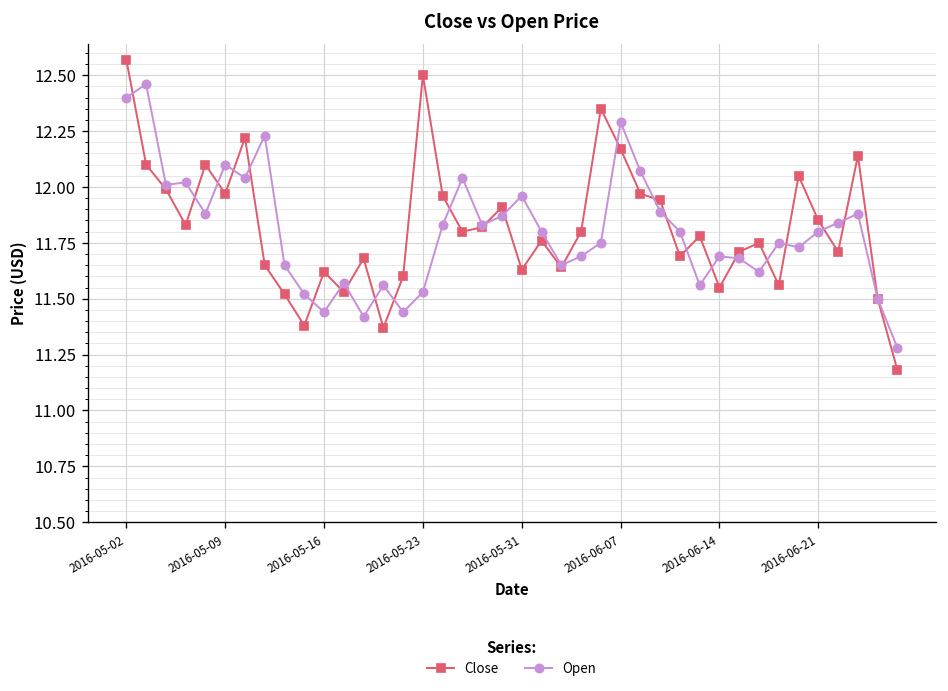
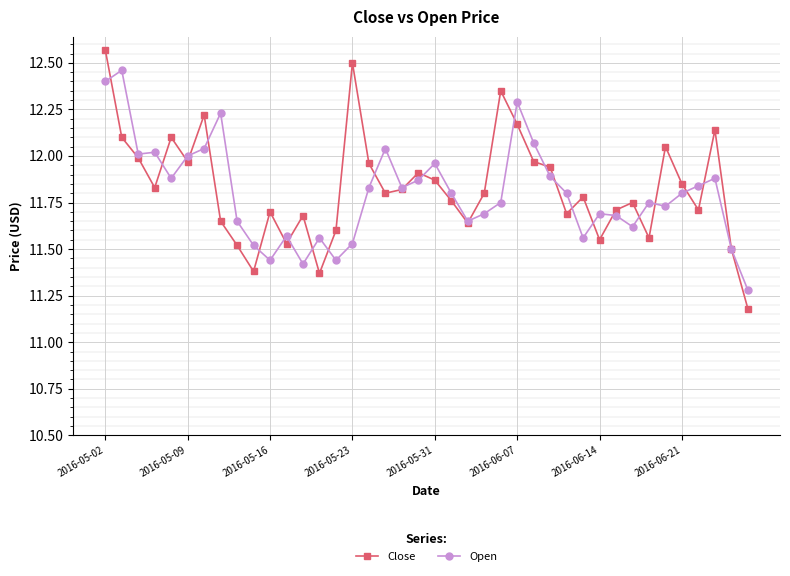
  {
    "Close": {
      "2016-05-02": 12.57,
      "2016-05-09": 11.97,
-     "2016-05-16": 11.62,
+     "2016-05-16": 11.70,
      "2016-05-23": 12.50,
-     "2016-05-31": 11.63,
+     "2016-05-31": 11.87,
      "2016-06-07": 12.17,
      "2016-06-14": 11.55,
      "2016-06-21": 11.85
    },
    "Open": {
      "2016-05-02": 12.4,
-     "2016-05-09": 12.1,
+     "2016-05-09": 12.0,
      "2016-05-16": 11.44,
      "2016-05-23": 11.53,
      "2016-05-31": 11.96,
      "2016-06-07": 12.3,
      "2016-06-14": 11.7,
      "2016-06-21": 11.8
    }
  }
